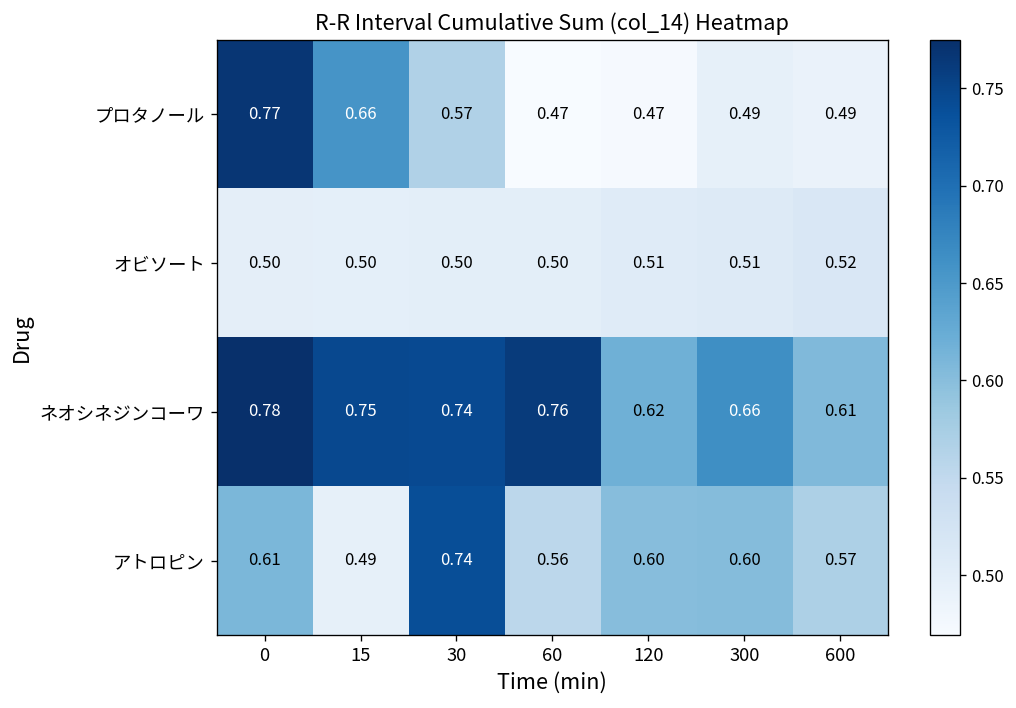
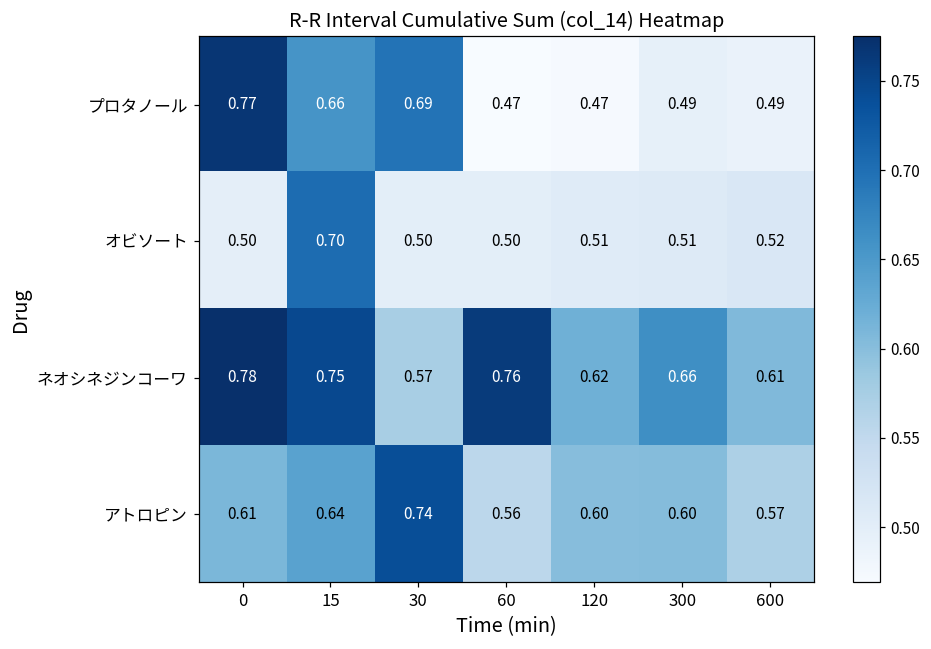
  {
    "プロタノール": {
      "0": 0.77,
      "15": 0.66,
-     "30": 0.57,
+     "30": 0.69,
      "60": 0.47,
      "120": 0.47,
      "300": 0.49,
      "600": 0.49
    },
    "オビソート": {
      "0": 0.50,
-     "15": 0.50,
+     "15": 0.70,
      "30": 0.50,
      "60": 0.50,
      "120": 0.51,
      "300": 0.51,
      "600": 0.52
    },
    "ネオシネジンコーワ": {
      "0": 0.78,
      "15": 0.75,
-     "30": 0.74,
+     "30": 0.57,
      "60": 0.76,
      "120": 0.62,
      "300": 0.66,
      "600": 0.61
    },
    "アトロピン": {
      "0": 0.61,
-     "15": 0.49,
+     "15": 0.64,
      "30": 0.74,
      "60": 0.56,
      "120": 0.60,
      "300": 0.60,
      "600": 0.57
    }
  }
